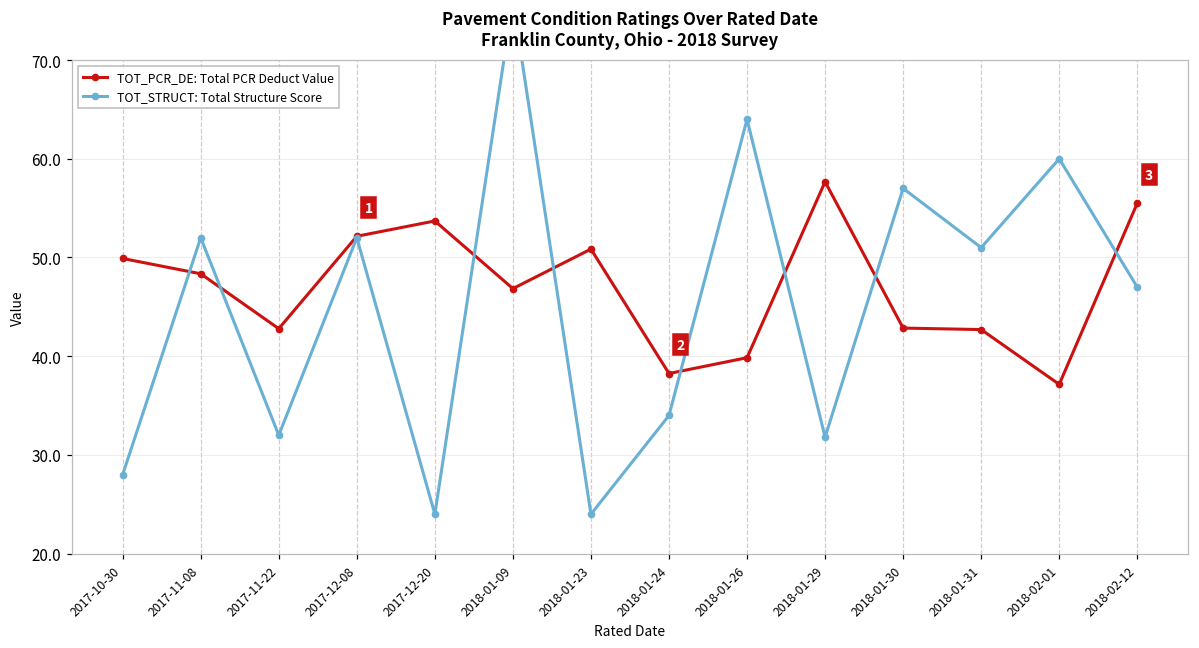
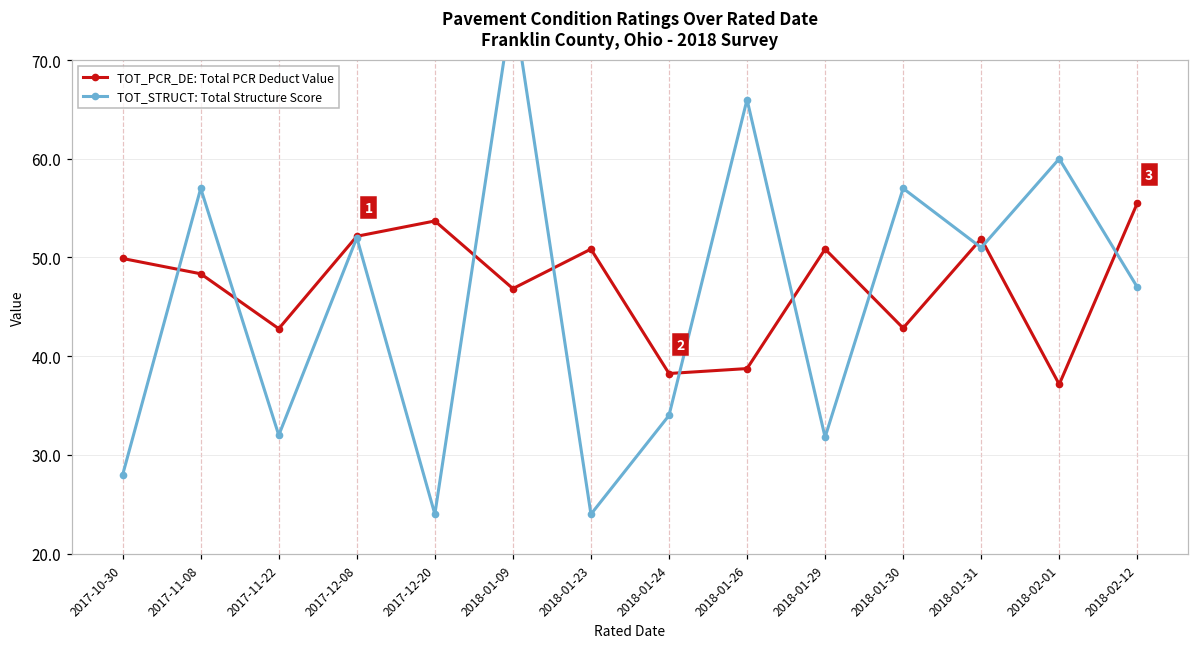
  {
    "TOT_PCR_DE: Total PCR Deduct Value": {
      "2017-10-30": 50,
      "2017-11-08": 48,
      "2017-11-22": 43,
      "2017-12-20": 54,
      "2018-01-09": 47,
      "2018-01-23": 51,
-     "2018-01-26": 40,
-     "2018-01-29": 58,
+     "2018-01-26": 39,
+     "2018-01-29": 51,
      "2018-01-30": 43,
-     "2018-01-31": 43,
+     "2018-01-31": 52,
      "2018-02-01": 37
    },
    "TOT_STRUCT: Total Structure Score": {
      "2017-10-30": 28,
-     "2017-11-08": 52,
+     "2017-11-08": 57,
      "2017-11-22": 32,
      "2017-12-20": 24,
      "2018-01-23": 24,
      "2018-01-24": 34,
-     "2018-01-26": 64,
+     "2018-01-26": 66,
      "2018-01-29": 32,
      "2018-01-30": 57,
      "2018-01-31": 51,
      "2018-02-01": 60,
      "2018-02-12": 47
    }
  }
